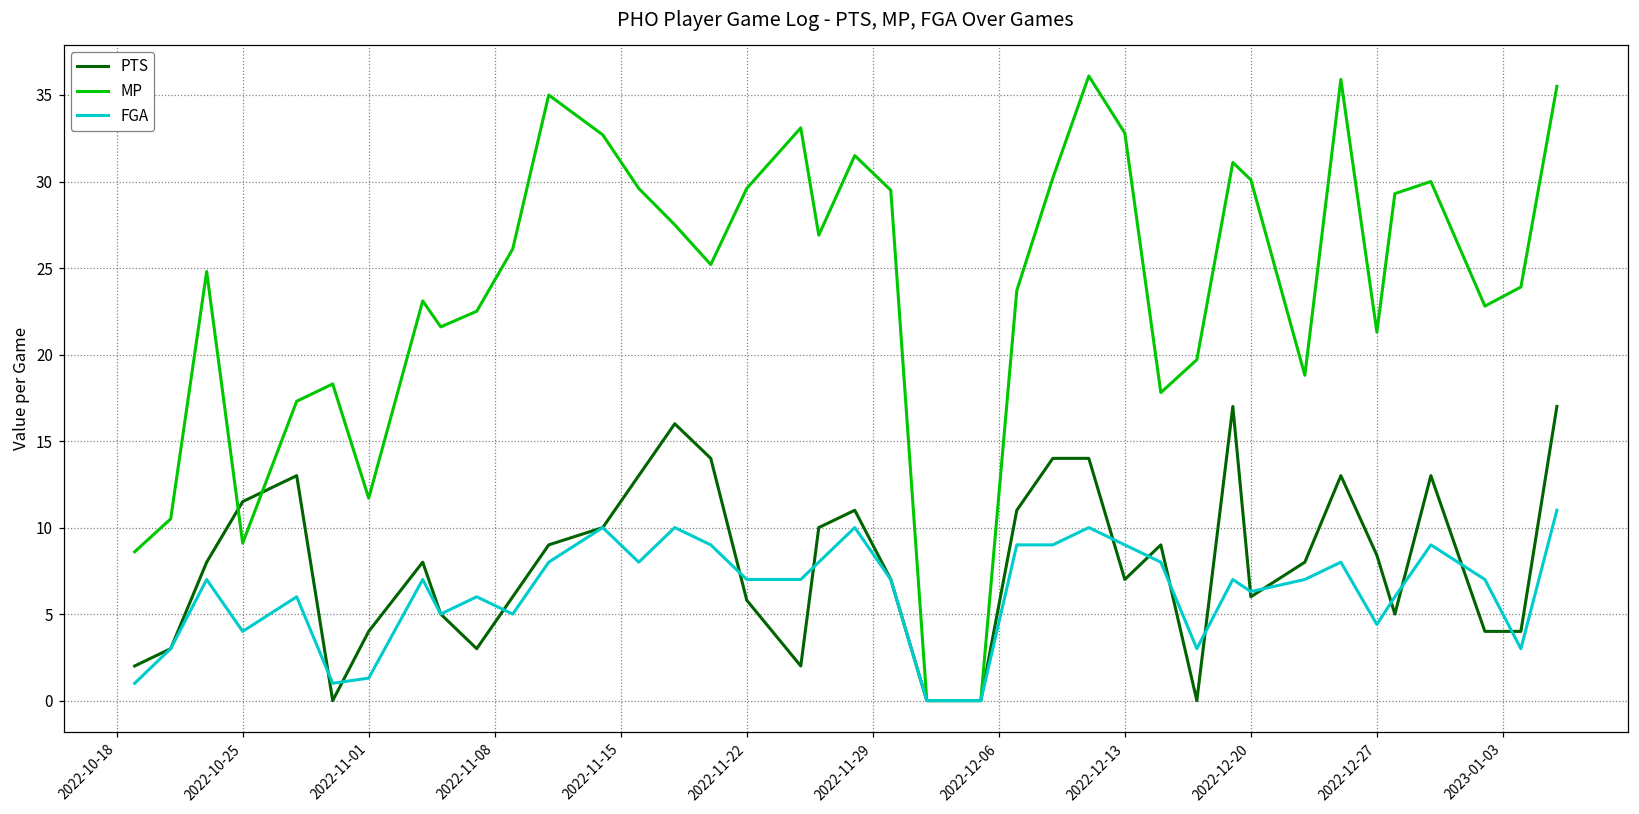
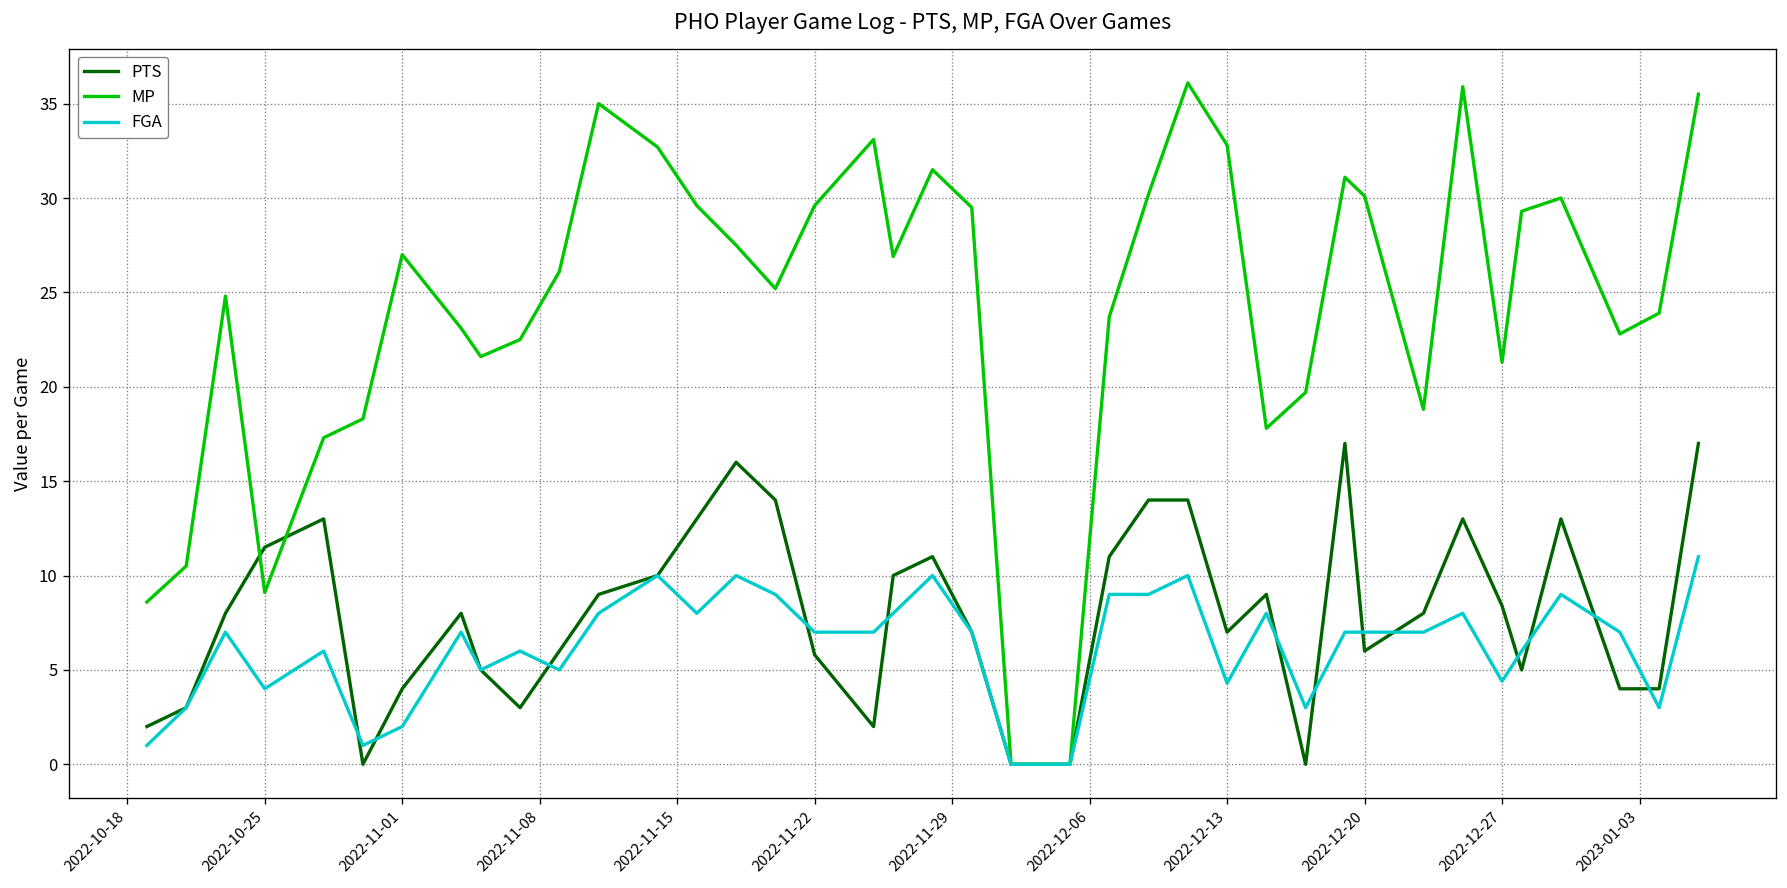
  {
    "PTS": {
      "2022-10-25": 11.5,
      "2022-11-01": 4.0,
      "2022-11-22": 5.8,
      "2022-12-13": 7.0,
      "2022-12-20": 6.0,
      "2022-12-27": 8.4
    },
    "MP": {
      "2022-10-25": 9.1,
-     "2022-11-01": 11.7,
+     "2022-11-01": 27.0,
      "2022-11-22": 29.6,
      "2022-12-13": 32.8,
      "2022-12-20": 30.1,
      "2022-12-27": 21.3
    },
    "FGA": {
      "2022-10-25": 4.0,
-     "2022-11-01": 1.3,
+     "2022-11-01": 2.0,
      "2022-11-22": 7.0,
-     "2022-12-13": 9.0,
-     "2022-12-20": 6.3,
+     "2022-12-13": 4.3,
+     "2022-12-20": 7.0,
      "2022-12-27": 4.4
    }
  }
